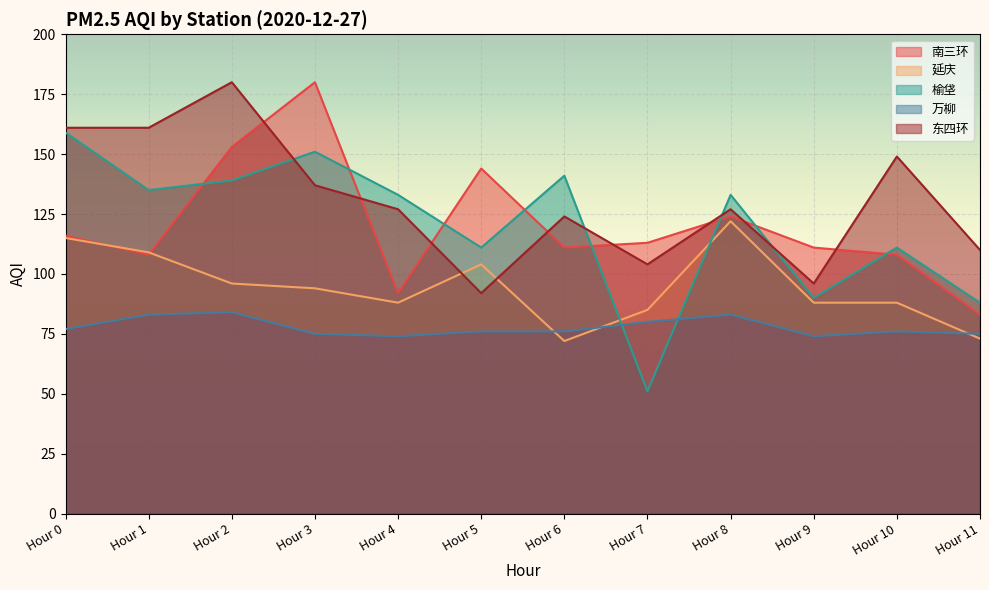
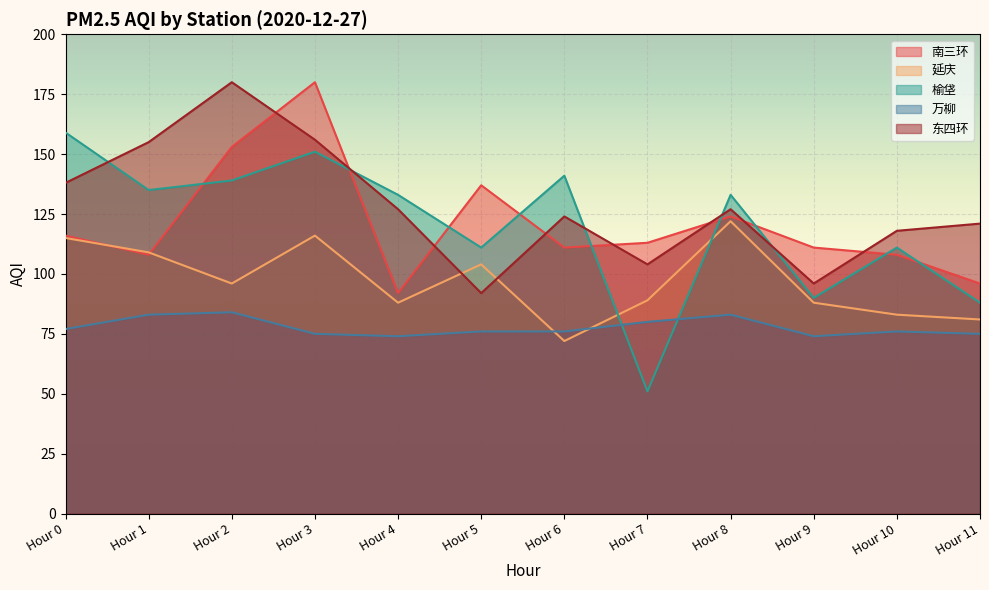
  {
    "南三环": {
      "Hour 2": 153,
      "Hour 3": 180,
      "Hour 4": 92,
-     "Hour 5": 144,
+     "Hour 5": 137,
      "Hour 6": 111,
      "Hour 7": 113,
      "Hour 8": 124,
      "Hour 9": 111,
      "Hour 10": 108,
-     "Hour 11": 83
+     "Hour 11": 96
    },
    "延庆": {
      "Hour 2": 96,
-     "Hour 3": 94,
+     "Hour 3": 116,
      "Hour 4": 88,
      "Hour 5": 104,
      "Hour 6": 72,
-     "Hour 7": 85,
+     "Hour 7": 89,
      "Hour 8": 122,
      "Hour 9": 88,
-     "Hour 10": 88,
-     "Hour 11": 73
+     "Hour 10": 83,
+     "Hour 11": 81
    },
    "东四环": {
-     "Hour 0": 161,
-     "Hour 1": 161,
+     "Hour 0": 138,
+     "Hour 1": 155,
      "Hour 2": 180,
-     "Hour 3": 137,
+     "Hour 3": 156,
      "Hour 4": 127,
      "Hour 5": 92,
      "Hour 6": 124,
      "Hour 7": 104,
      "Hour 8": 127,
      "Hour 9": 96,
-     "Hour 10": 149,
-     "Hour 11": 110
+     "Hour 10": 118,
+     "Hour 11": 121
    }
  }
